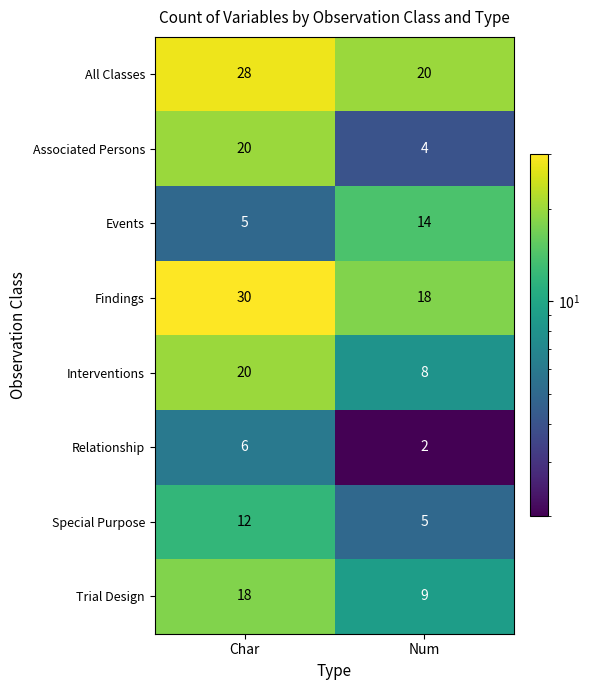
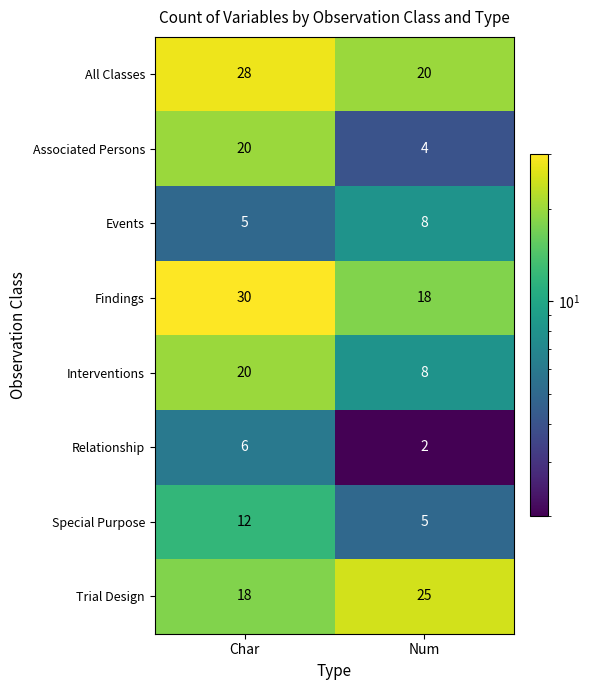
  {
    "All Classes": {
      "Char": 28,
      "Num": 20
    },
    "Associated Persons": {
      "Char": 20,
      "Num": 4
    },
    "Events": {
      "Char": 5,
-     "Num": 14
+     "Num": 8
    },
    "Findings": {
      "Char": 30,
      "Num": 18
    },
    "Interventions": {
      "Char": 20,
      "Num": 8
    },
    "Relationship": {
      "Char": 6,
      "Num": 2
    },
    "Special Purpose": {
      "Char": 12,
      "Num": 5
    },
    "Trial Design": {
      "Char": 18,
-     "Num": 9
+     "Num": 25
    }
  }
